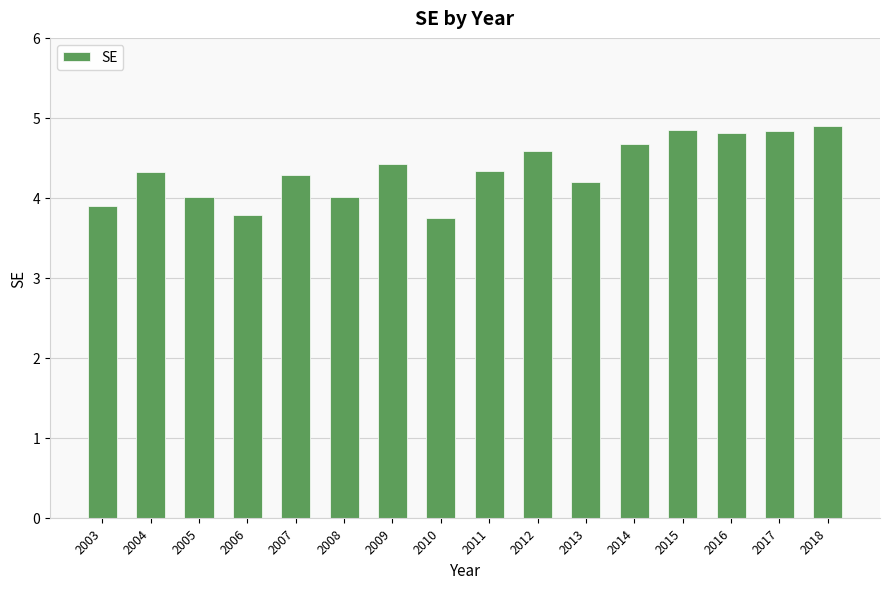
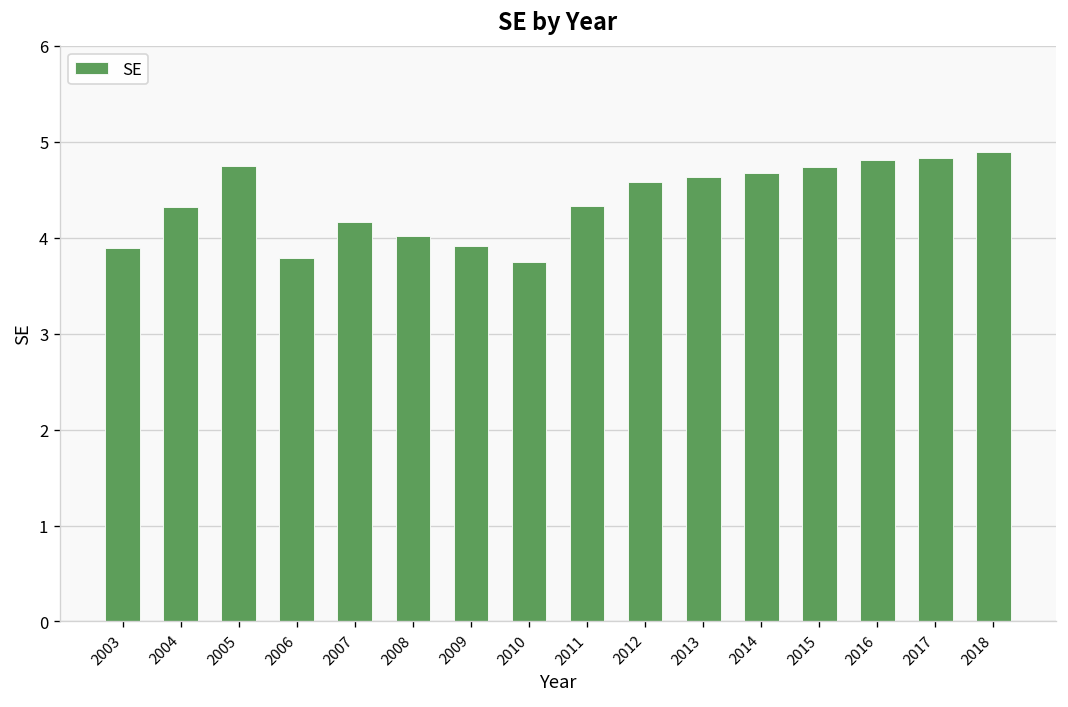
  {
    "2003": 3.9,
    "2004": 4.3,
-   "2005": 4.0,
+   "2005": 4.7,
    "2006": 3.8,
-   "2007": 4.3,
+   "2007": 4.2,
    "2008": 4.0,
-   "2009": 4.4,
+   "2009": 3.9,
    "2010": 3.7,
    "2011": 4.3,
    "2012": 4.6,
-   "2013": 4.2,
+   "2013": 4.6,
    "2014": 4.7,
-   "2015": 4.9,
+   "2015": 4.7,
    "2016": 4.8,
    "2017": 4.8,
    "2018": 4.9
  }
